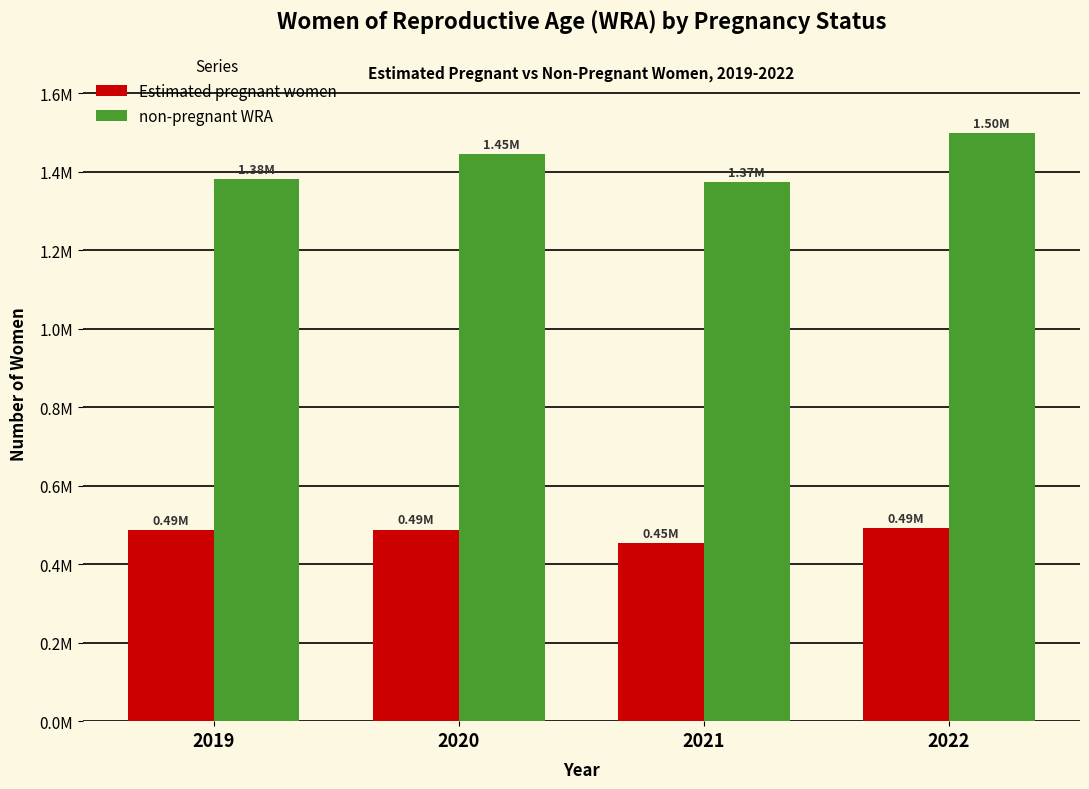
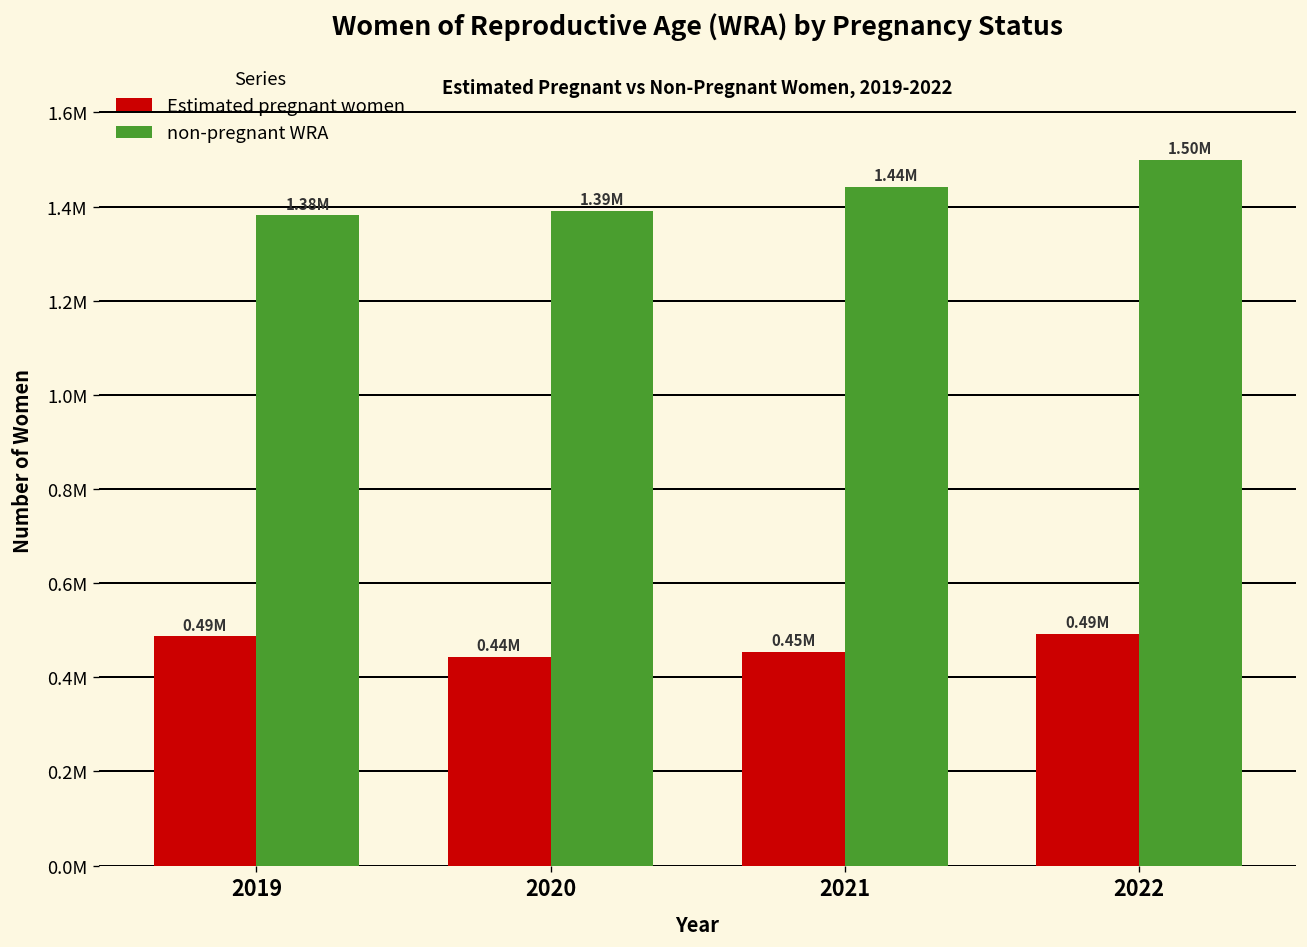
  {
    "Estimated pregnant women": {
      "2019": "0.49M",
-     "2020": "0.49M",
+     "2020": "0.44M",
      "2021": "0.45M",
      "2022": "0.49M"
    },
    "non-pregnant WRA": {
      "2019": "1.38M",
-     "2020": "1.45M",
-     "2021": "1.37M",
+     "2020": "1.39M",
+     "2021": "1.44M",
      "2022": "1.50M"
    }
  }
